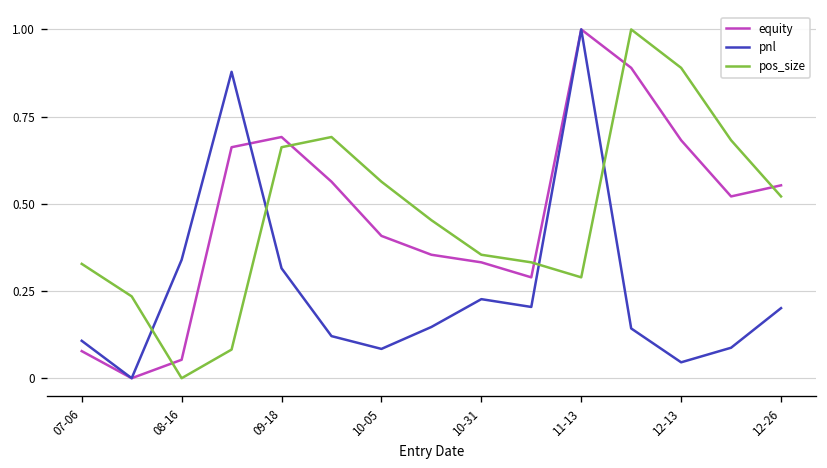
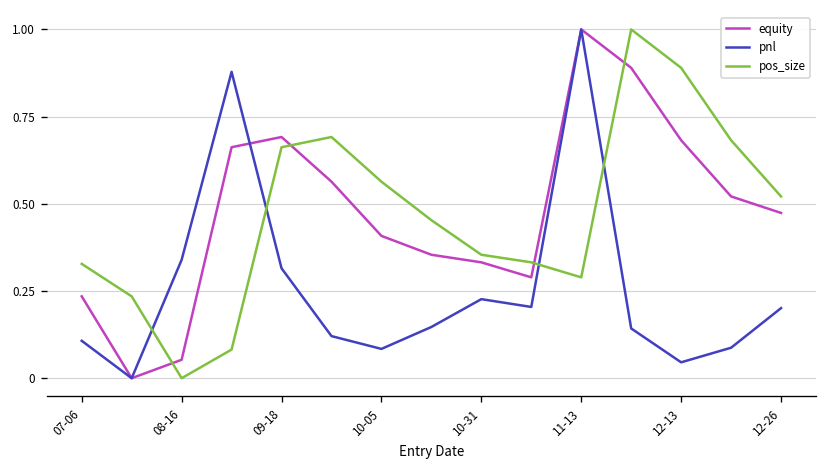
  {
    "equity": {
-     "07-06": 0.08,
+     "07-06": 0.23,
      "08-16": 0.05,
      "09-18": 0.69,
      "10-05": 0.41,
      "10-31": 0.33,
      "12-13": 0.68,
-     "12-26": 0.55
+     "12-26": 0.47
    },
    "pnl": {
      "07-06": 0.11,
      "08-16": 0.34,
      "09-18": 0.32,
      "10-05": 0.08,
      "10-31": 0.23,
      "12-13": 0.05,
      "12-26": 0.20
    },
    "pos_size": {
      "07-06": 0.33,
      "08-16": 0.00,
      "09-18": 0.66,
      "10-05": 0.56,
      "10-31": 0.35,
      "11-13": 0.29,
      "12-13": 0.89,
      "12-26": 0.52
    }
  }
